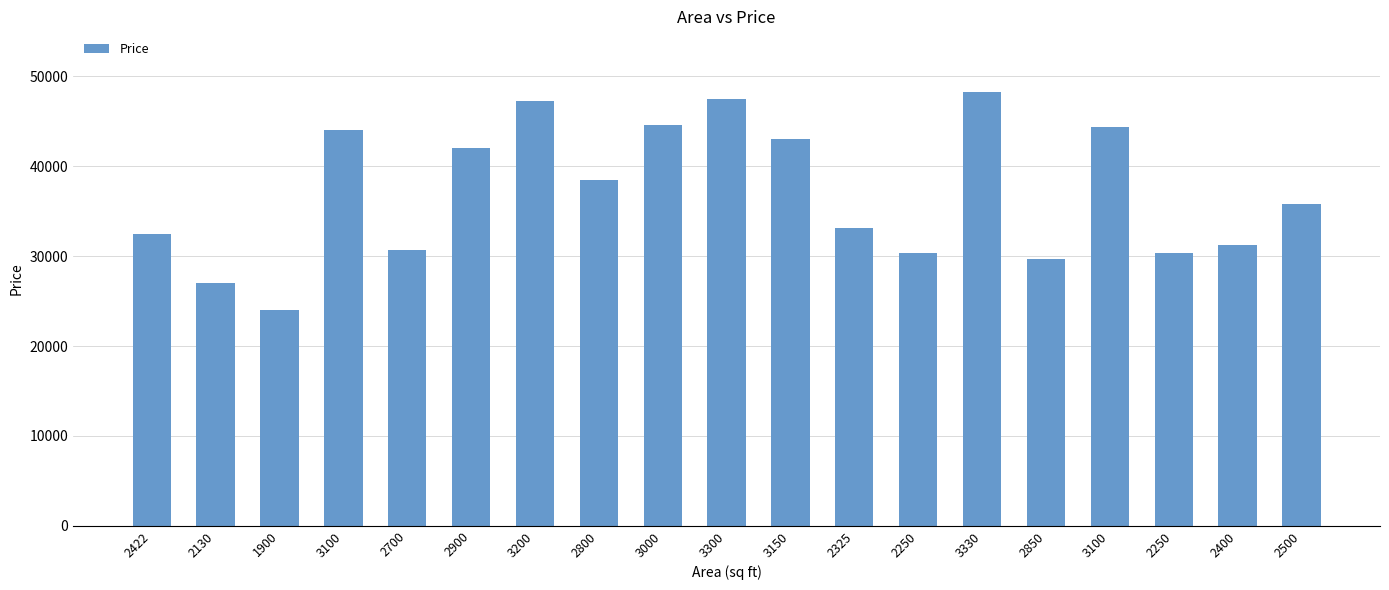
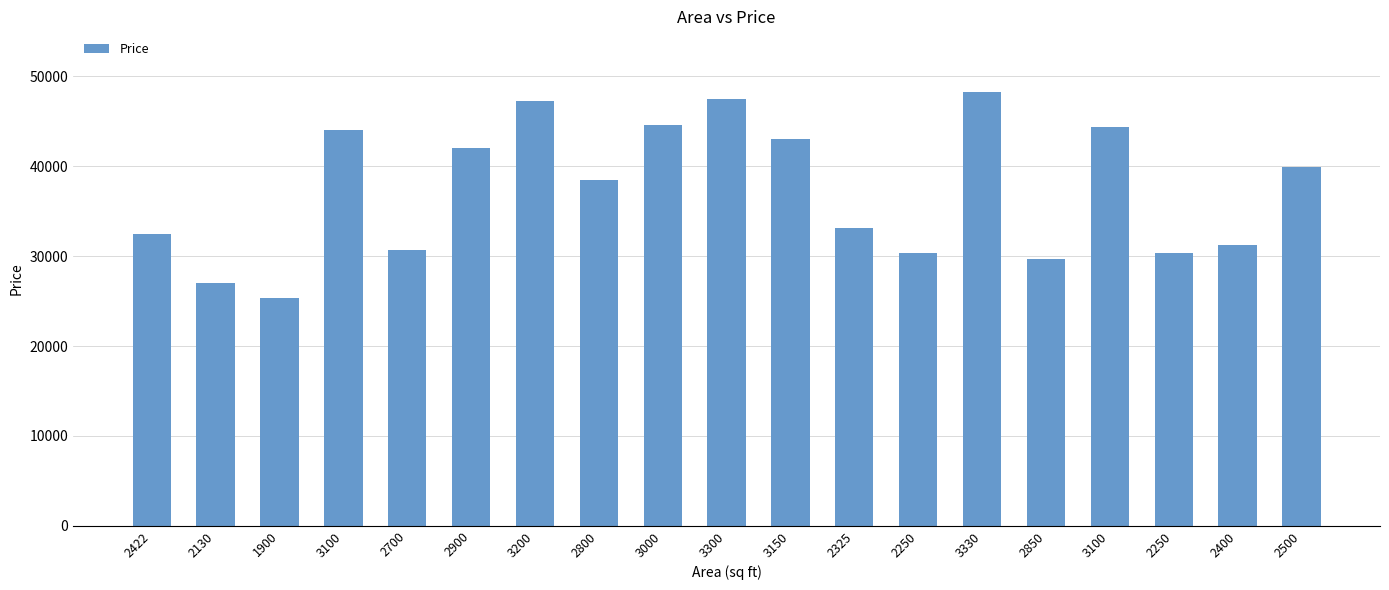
  {
    "2422": 33000,
    "2130": 27000,
-   "1900": 24000,
+   "1900": 25000,
    "2700": 31000,
    "2900": 42000,
    "3200": 47000,
    "2800": 39000,
    "3000": 45000,
    "3300": 48000,
    "3150": 43000,
    "2325": 33000,
    "3330": 48000,
    "2850": 30000,
    "2400": 31000,
-   "2500": 36000
+   "2500": 40000
  }
